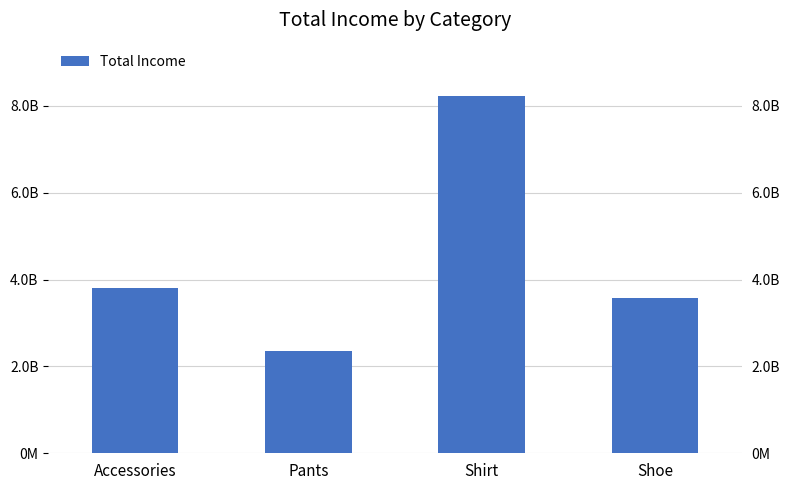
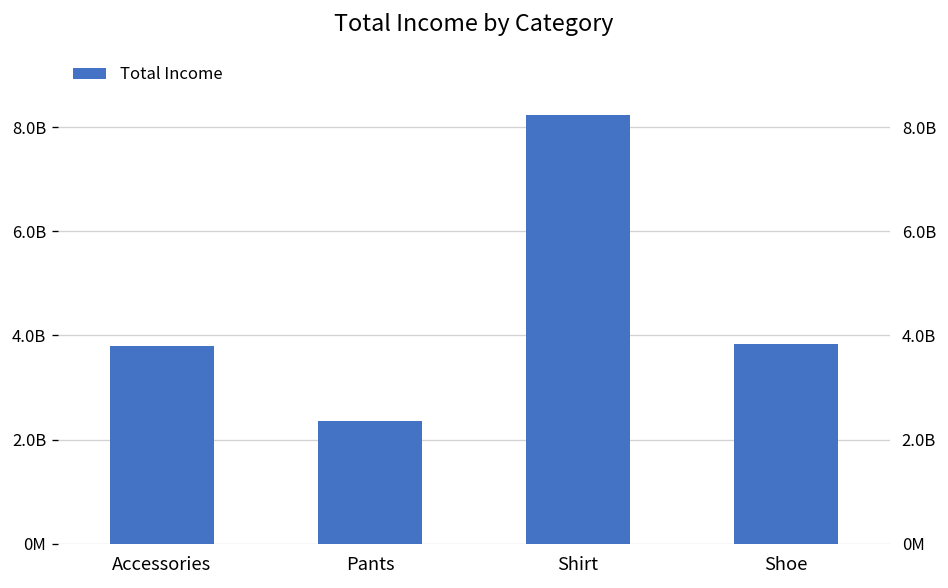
  {
    "Accessories": 3800000000,
    "Pants": 2400000000,
    "Shirt": 8200000000,
-   "Shoe": 3600000000
+   "Shoe": 3800000000
  }
